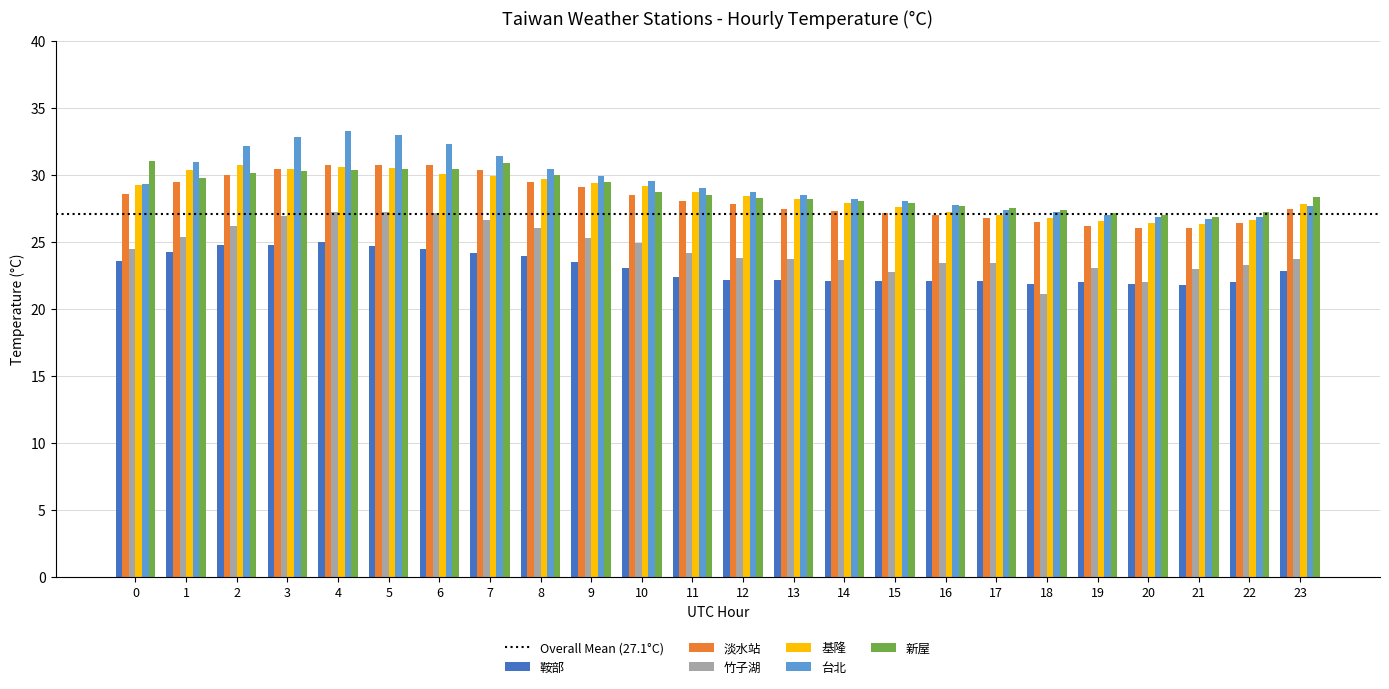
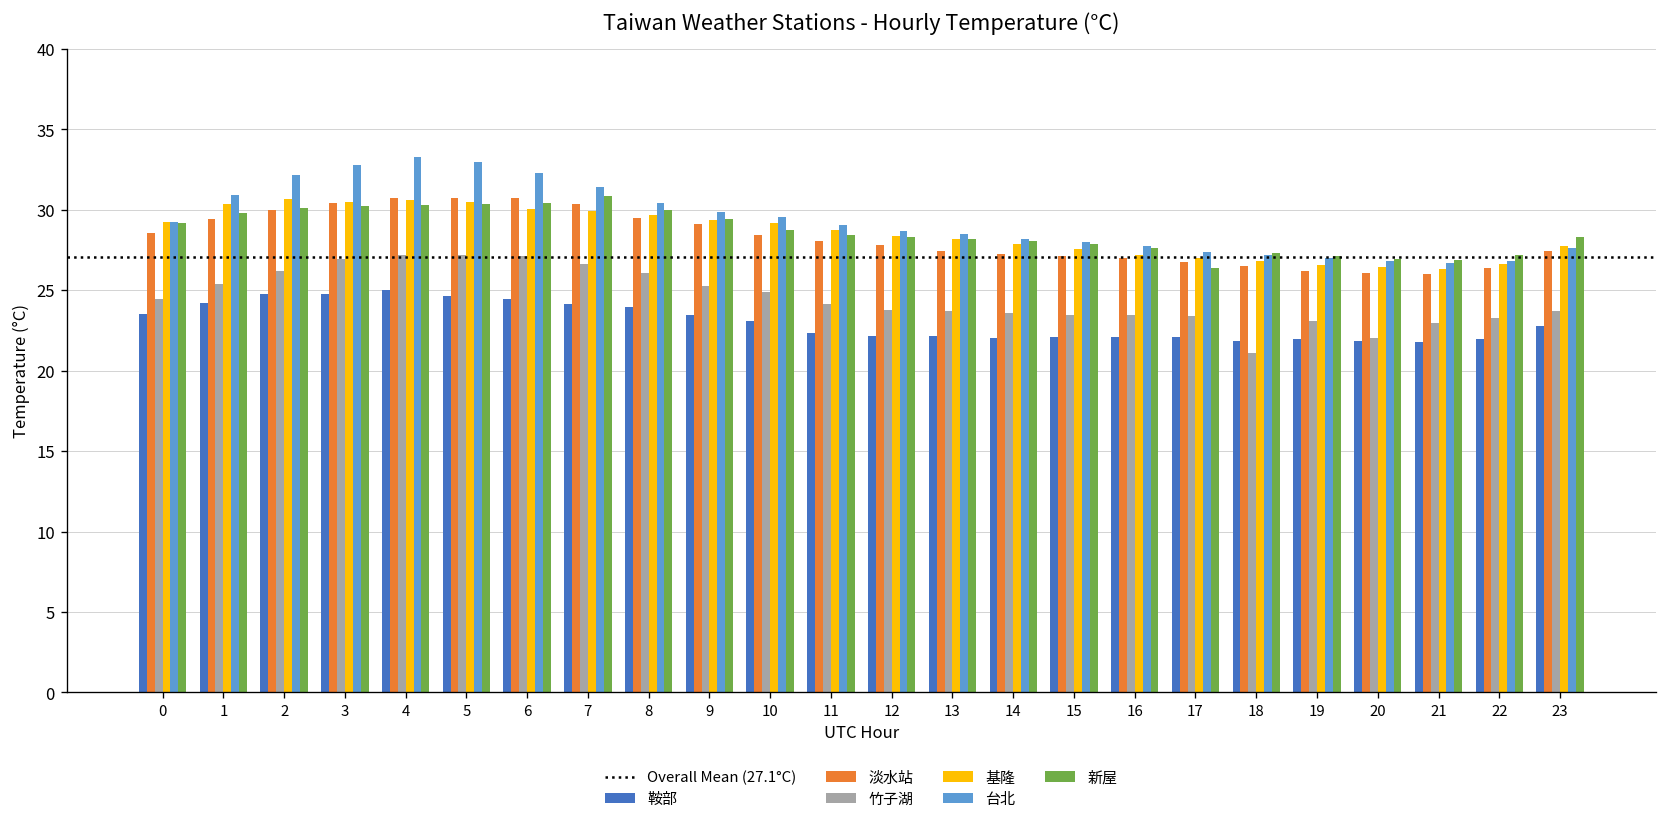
  {
    "淡水站": {
      "0": 28.6,
      "1": 29.4,
      "2": 30.0,
      "3": 30.4,
      "4": 30.7,
      "5": 30.8,
      "6": 30.7,
      "7": 30.4,
      "8": 29.5,
      "9": 29.1,
      "10": 28.5,
      "11": 28.1,
      "12": 27.8,
      "13": 27.4,
      "14": 27.3,
      "15": 27.1,
      "16": 27.0,
      "17": 26.8,
      "18": 26.5,
      "19": 26.2,
      "20": 26.1,
      "21": 26.0,
      "22": 26.4,
      "23": 27.4
    },
    "竹子湖": {
      "0": 24.4,
      "1": 25.4,
      "2": 26.2,
      "3": 26.9,
      "4": 27.2,
      "5": 27.2,
      "6": 27.2,
      "7": 26.6,
      "8": 26.1,
      "9": 25.3,
      "10": 24.9,
      "11": 24.1,
      "12": 23.8,
      "13": 23.7,
      "14": 23.6,
-     "15": 22.8,
+     "15": 23.5,
      "16": 23.5,
      "17": 23.4,
      "18": 21.1,
      "19": 23.1,
      "20": 22.0,
      "21": 23.0,
      "22": 23.3,
      "23": 23.7
    },
    "基隆": {
      "0": 29.2,
      "1": 30.4,
      "2": 30.7,
      "3": 30.5,
      "4": 30.6,
      "5": 30.5,
      "6": 30.1,
      "7": 29.9,
      "8": 29.7,
      "9": 29.4,
      "10": 29.2,
      "11": 28.7,
      "12": 28.4,
      "13": 28.2,
      "14": 27.9,
      "15": 27.6,
      "16": 27.2,
      "17": 27.0,
      "18": 26.8,
      "19": 26.6,
      "20": 26.4,
      "21": 26.3,
      "22": 26.6,
      "23": 27.8
    },
    "新屋": {
-     "0": 31.0,
+     "0": 29.2,
      "1": 29.8,
      "2": 30.1,
      "3": 30.2,
      "4": 30.3,
      "5": 30.4,
      "6": 30.4,
      "7": 30.9,
      "8": 30.0,
      "9": 29.4,
      "10": 28.7,
      "11": 28.5,
      "12": 28.3,
      "13": 28.2,
      "14": 28.0,
      "15": 27.9,
      "16": 27.6,
-     "17": 27.5,
+     "17": 26.4,
      "18": 27.3,
      "19": 27.1,
      "20": 27.0,
      "21": 26.9,
      "22": 27.2,
      "23": 28.3
    }
  }
